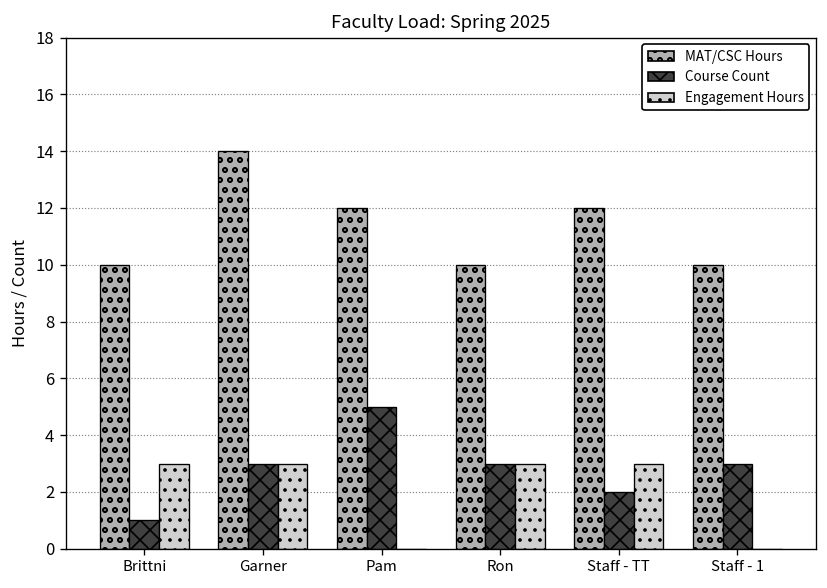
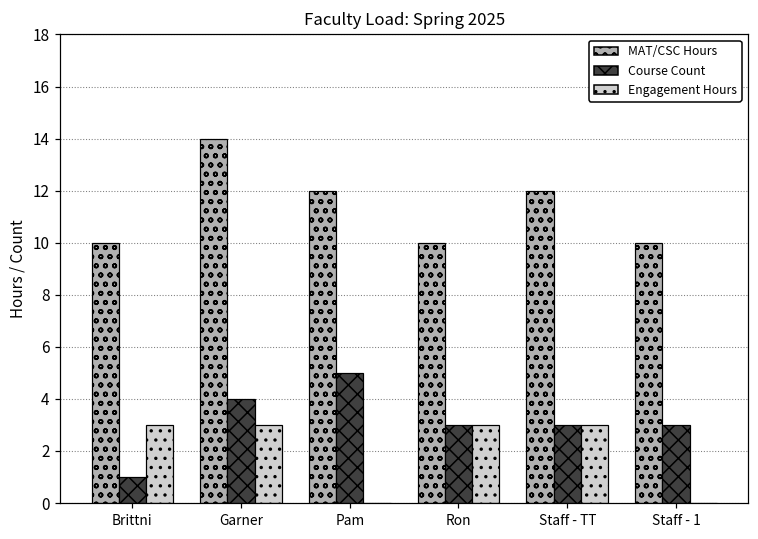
  {
    "Course Count": {
      "Brittni": 1,
-     "Garner": 3,
+     "Garner": 4,
      "Pam": 5,
      "Ron": 3,
-     "Staff - TT": 2,
+     "Staff - TT": 3,
      "Staff - 1": 3
    }
  }
